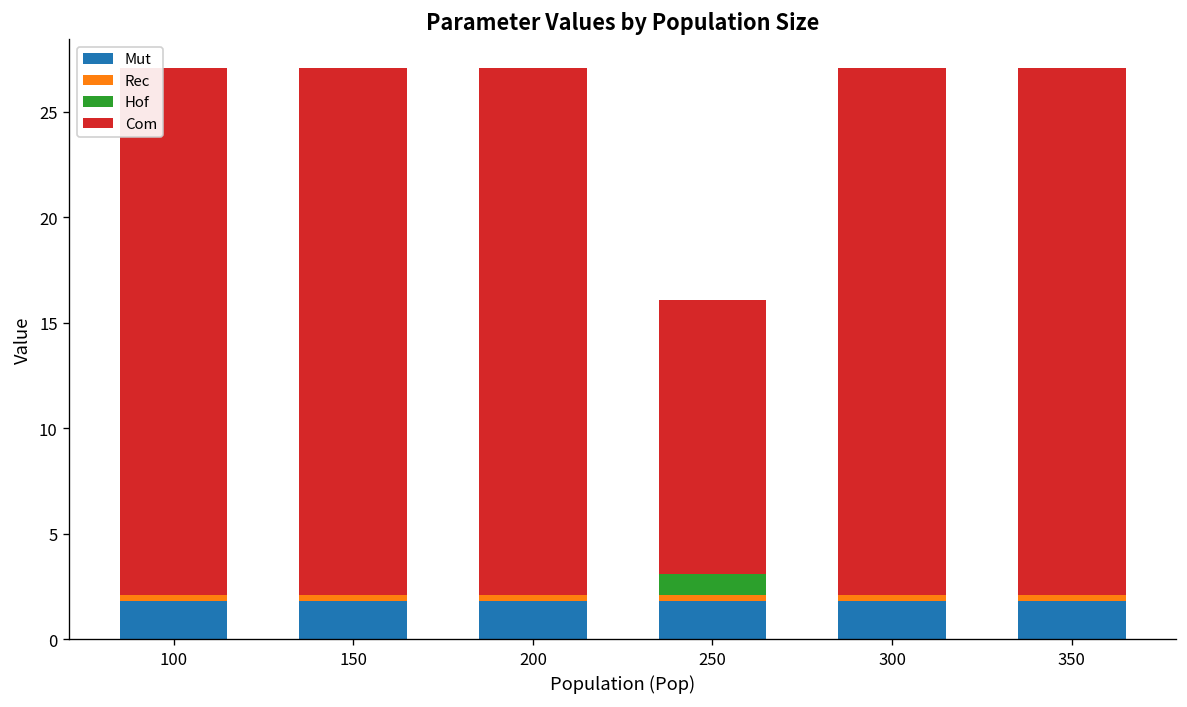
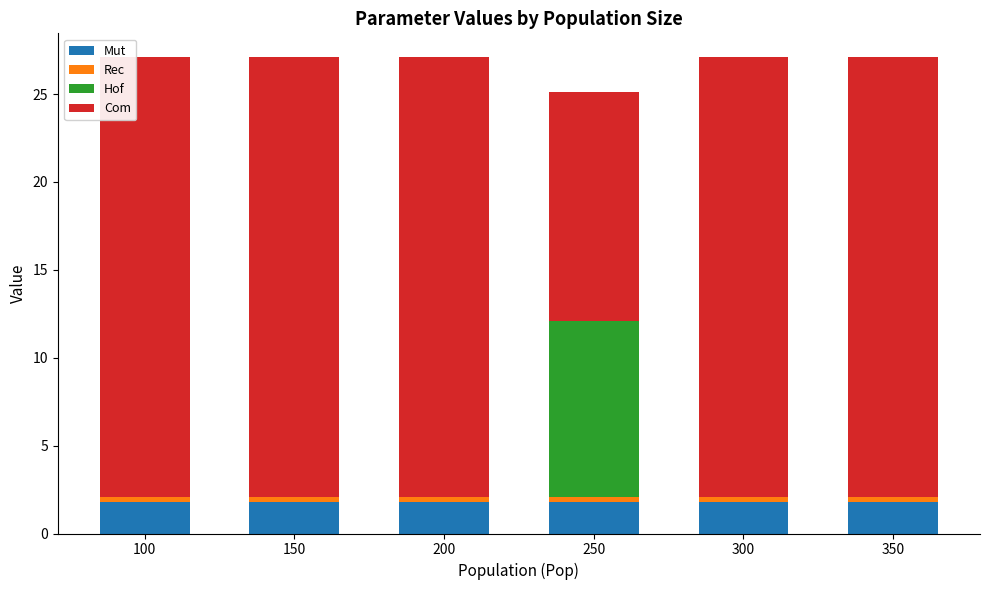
  {
    "Mut": {
      "100": 1.8,
      "150": 1.8,
      "200": 1.8,
      "250": 1.8,
      "300": 1.8,
      "350": 1.8
    },
    "Rec": {
      "100": 0.3,
      "150": 0.3,
      "200": 0.3,
      "250": 0.3,
      "300": 0.3,
      "350": 0.3
    },
    "Hof": {
      "100": 0,
      "150": 0,
      "200": 0,
-     "250": 1,
+     "250": 10,
      "300": 0,
      "350": 0
    },
    "Com": {
      "100": 25,
      "150": 25,
      "200": 25,
      "250": 13,
      "300": 25,
      "350": 25
    }
  }
